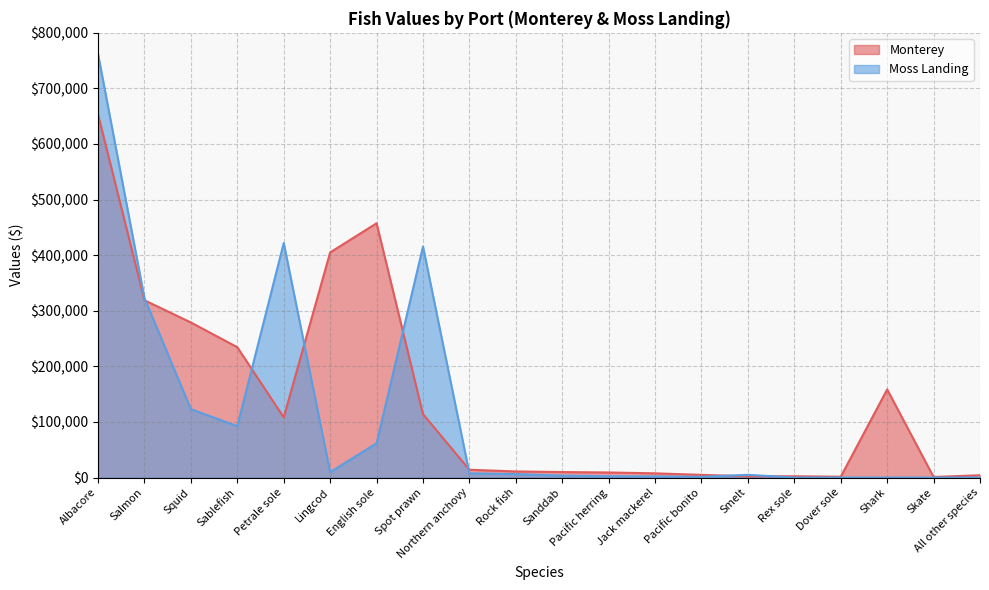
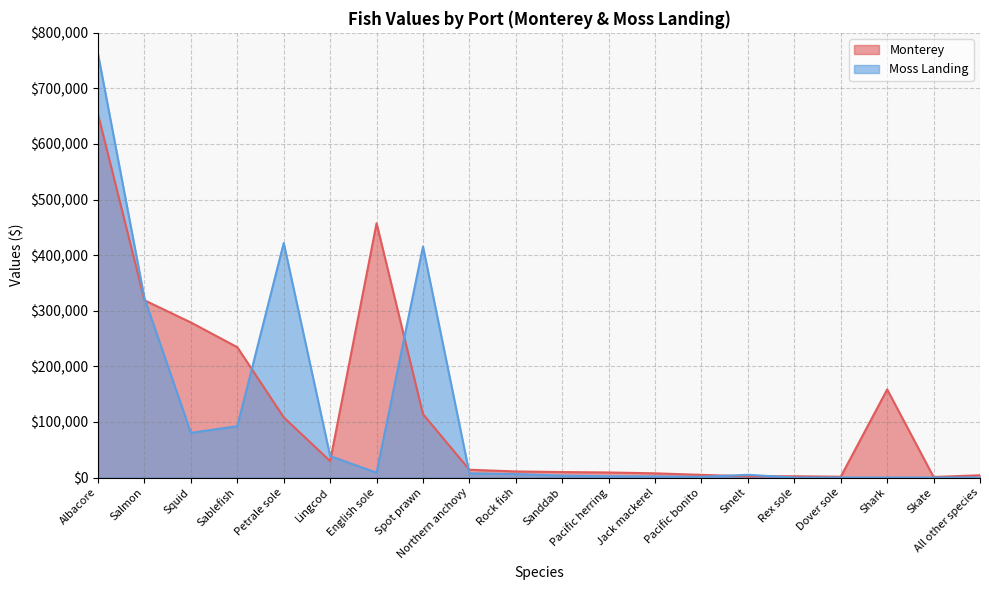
  {
    "Monterey": {
      "Albacore": "$650,000",
      "Squid": "$280,000",
      "Sablefish": "$230,000",
      "Petrale sole": "$110,000",
-     "Lingcod": "$410,000",
+     "Lingcod": "$30,000",
      "English sole": "$460,000",
      "Spot prawn": "$110,000",
      "Northern anchovy": "$10,000",
      "Rock fish": "$10,000",
      "Sanddab": "$10,000",
      "Pacific herring": "$10,000",
      "Jack mackerel": "$10,000",
      "Shark": "$160,000"
    },
    "Moss Landing": {
      "Albacore": "$760,000",
-     "Squid": "$120,000",
+     "Squid": "$80,000",
      "Sablefish": "$90,000",
      "Petrale sole": "$420,000",
-     "Lingcod": "$10,000",
-     "English sole": "$60,000",
+     "Lingcod": "$40,000",
+     "English sole": "$10,000",
      "Spot prawn": "$420,000",
      "Northern anchovy": "$10,000",
      "Rock fish": "$10,000",
      "Sanddab": "$0",
      "Pacific herring": "$0",
      "Jack mackerel": "$0",
      "Shark": "$0"
    }
  }
